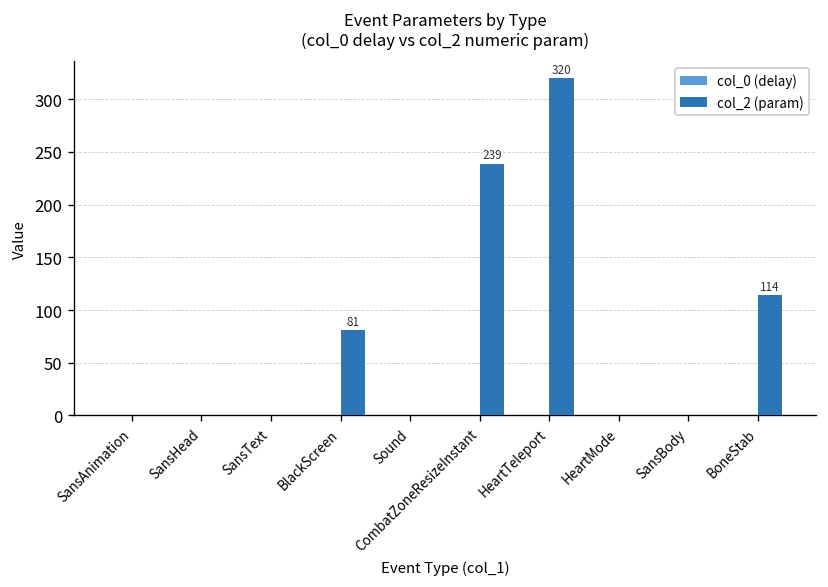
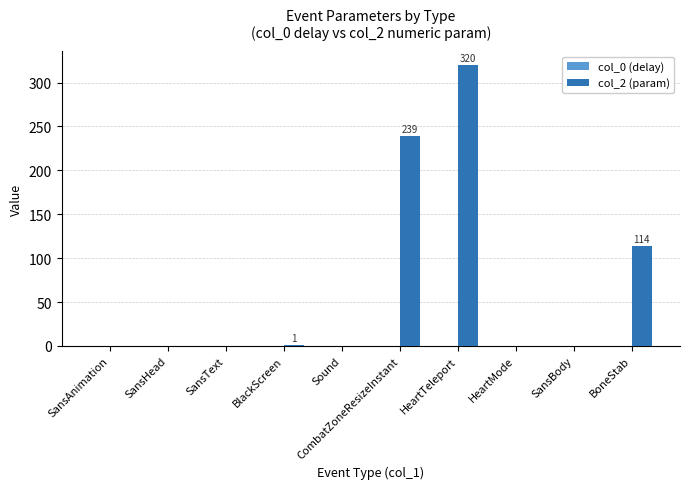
  {
    "col_0 (delay)": {
      "SansAnimation": 0,
      "SansHead": 0,
      "SansText": 0,
      "BlackScreen": 0,
      "Sound": 0,
      "CombatZoneResizeInstant": 0,
      "HeartTeleport": 0,
      "HeartMode": 0,
      "SansBody": 0,
      "BoneStab": 0
    },
    "col_2 (param)": {
-     "BlackScreen": 81,
+     "BlackScreen": 1,
      "CombatZoneResizeInstant": 239,
      "HeartTeleport": 320,
      "BoneStab": 114
    }
  }
